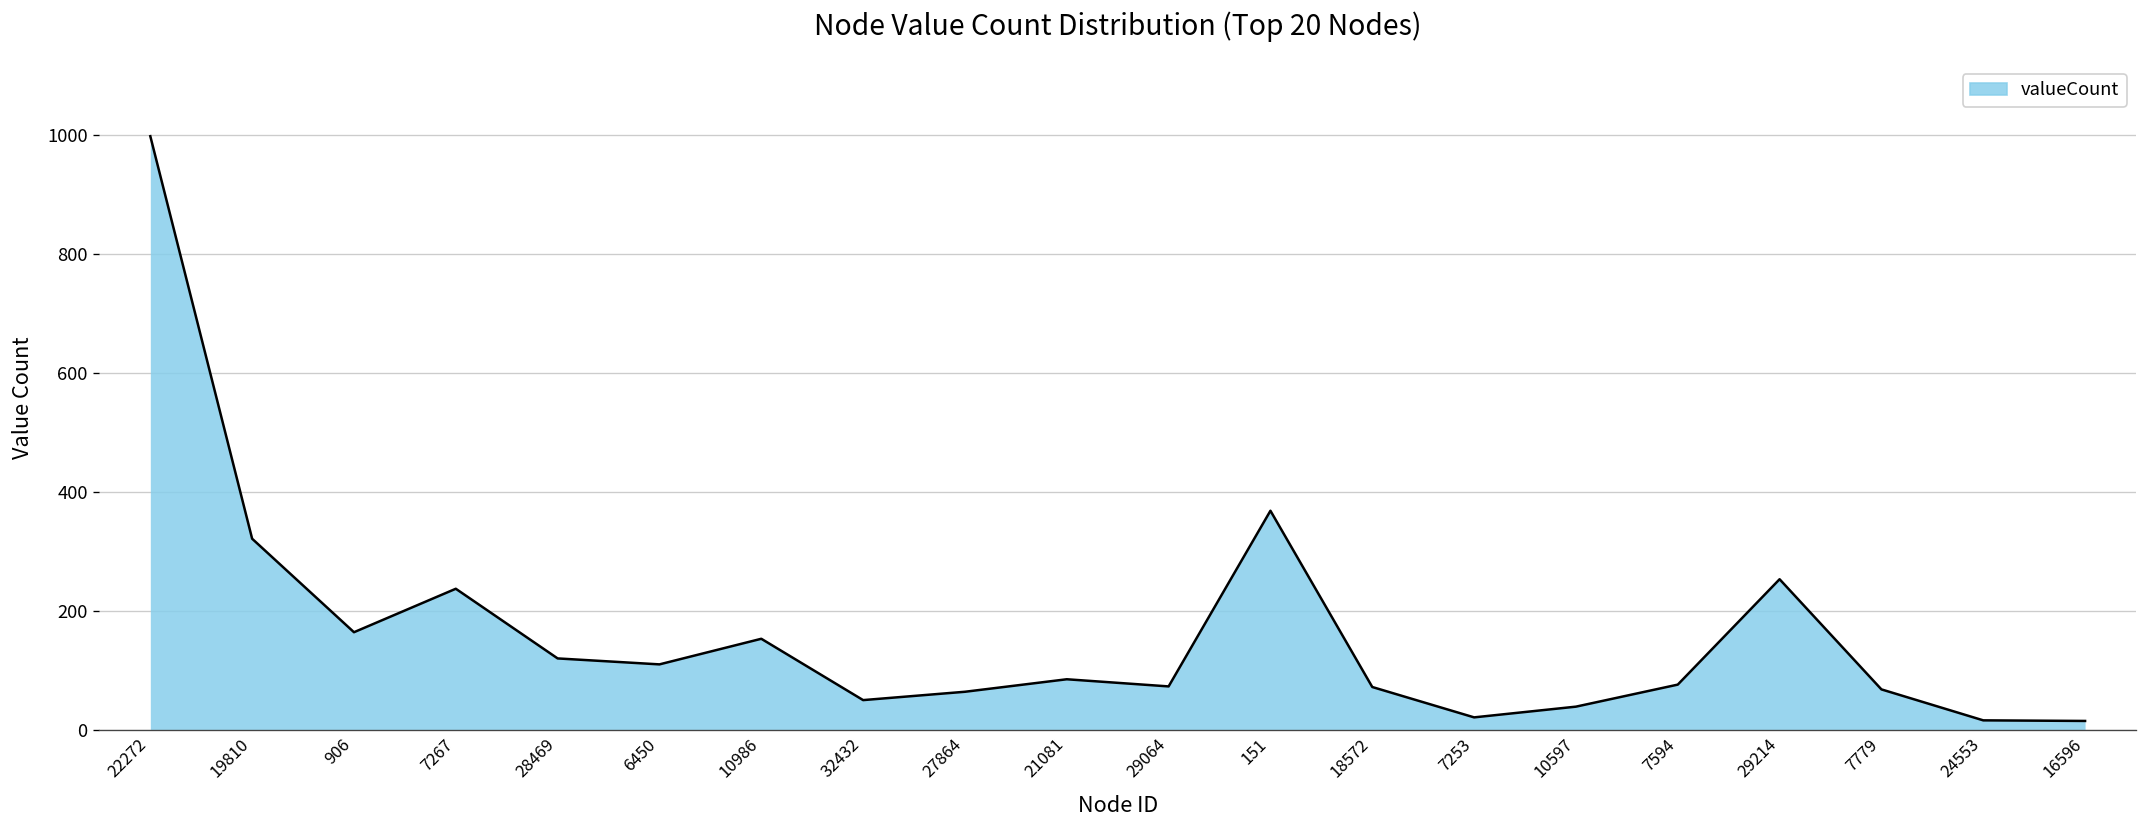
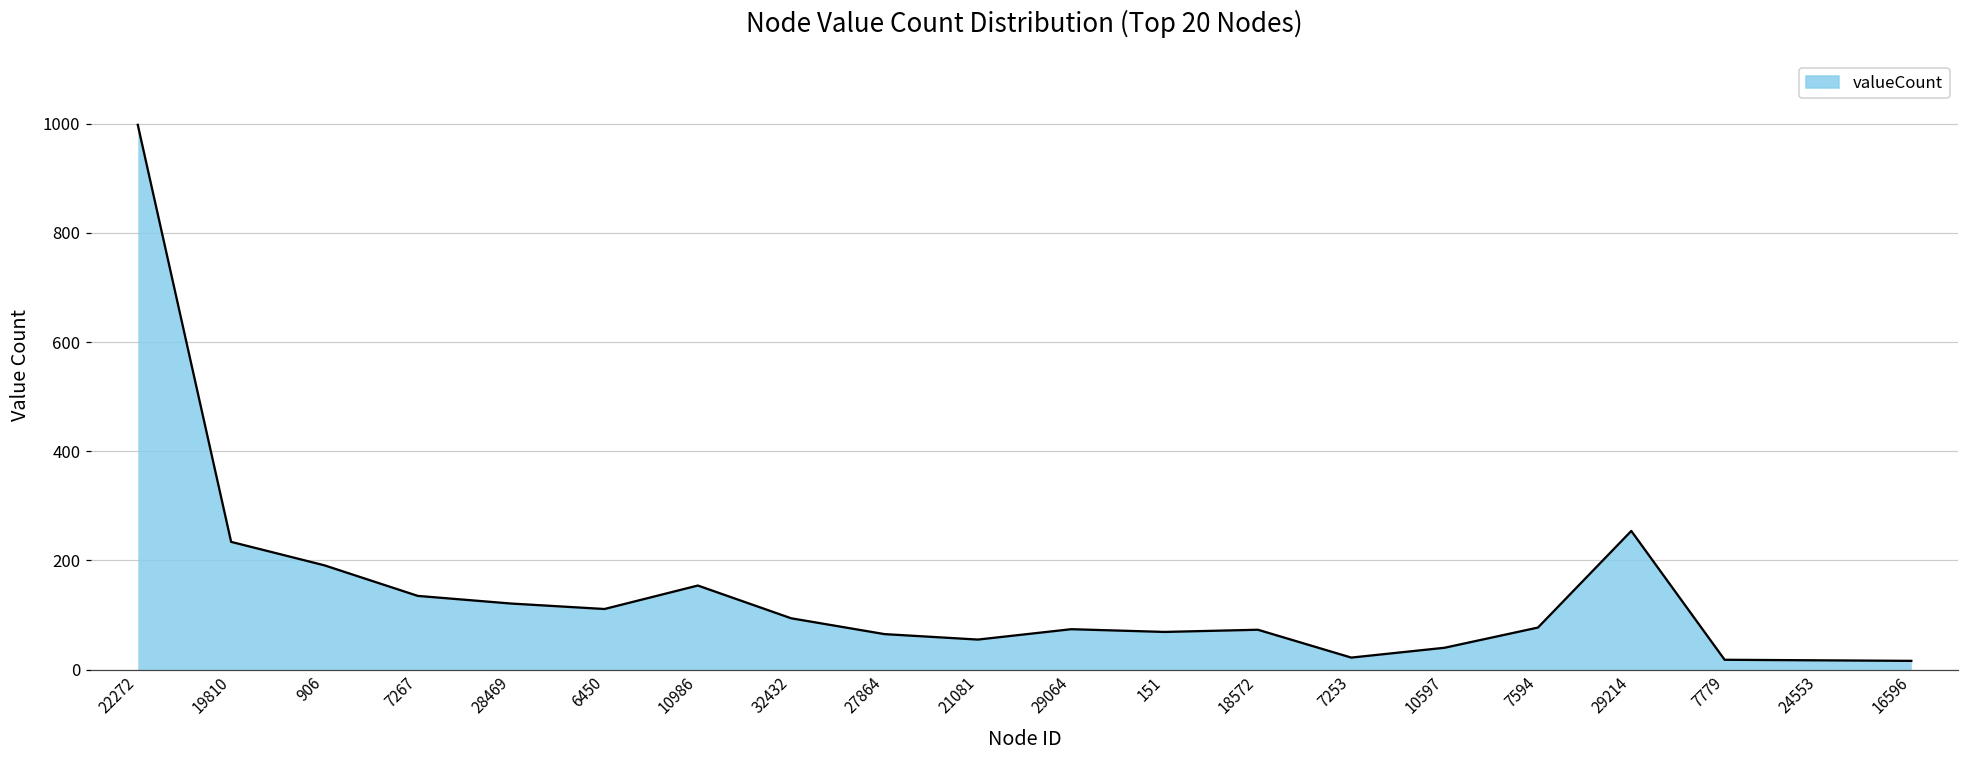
  {
    "22272": 1000,
-   "19810": 320,
-   "906": 170,
-   "7267": 240,
+   "19810": 230,
+   "906": 190,
+   "7267": 140,
    "28469": 120,
    "6450": 110,
    "10986": 150,
-   "32432": 50,
+   "32432": 90,
    "27864": 70,
-   "21081": 90,
+   "21081": 60,
    "29064": 70,
-   "151": 370,
+   "151": 70,
    "18572": 70,
    "7253": 20,
    "10597": 40,
    "7594": 80,
    "29214": 250,
-   "7779": 70,
+   "7779": 20,
    "24553": 20,
    "16596": 20
  }
